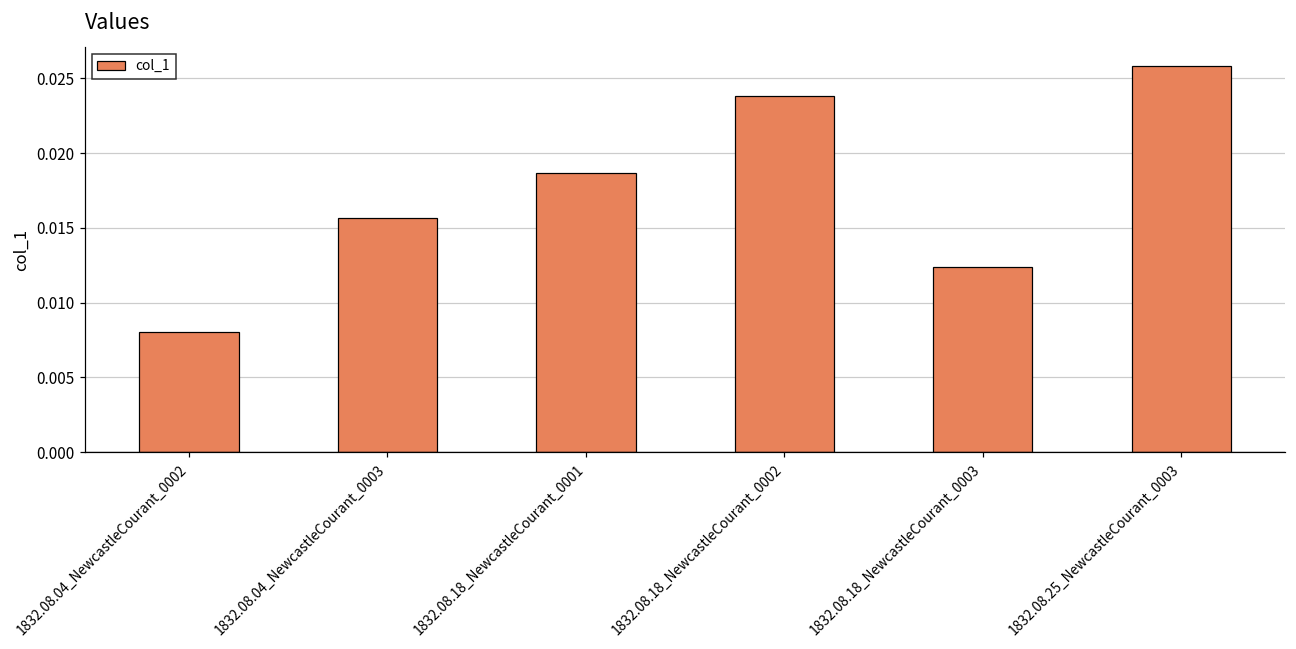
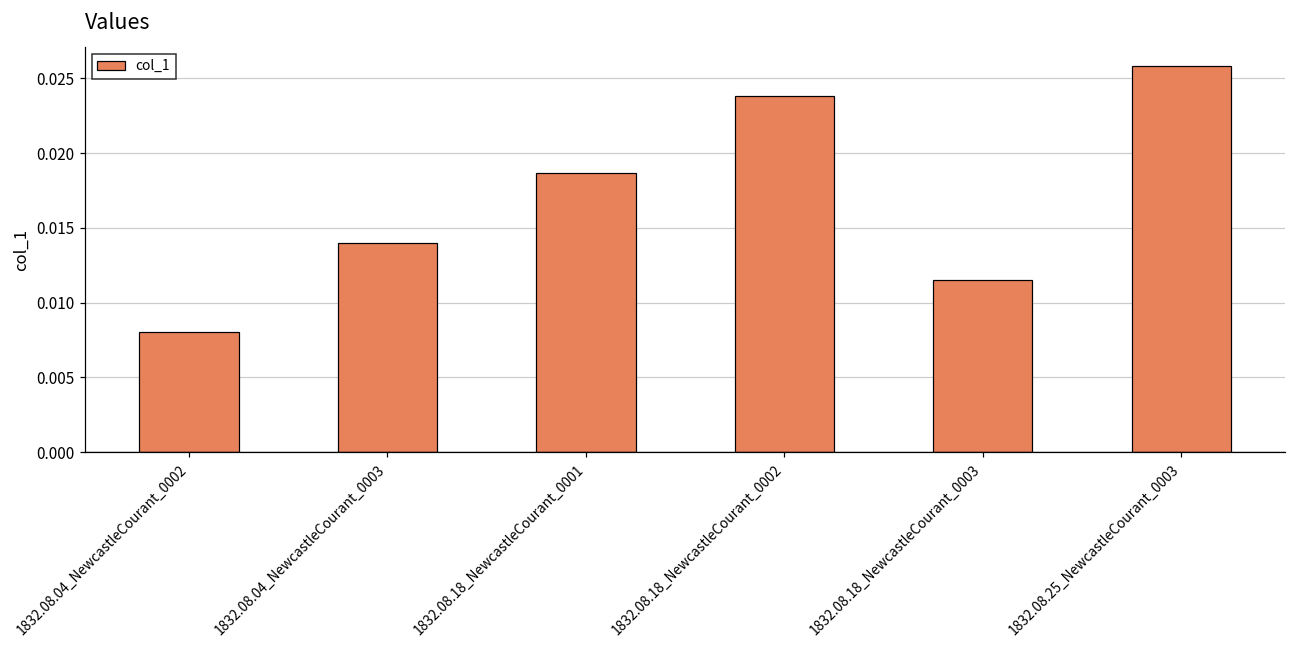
  {
    "1832.08.04_NewcastleCourant_0002": 0.0080,
-   "1832.08.04_NewcastleCourant_0003": 0.0157,
+   "1832.08.04_NewcastleCourant_0003": 0.0140,
    "1832.08.18_NewcastleCourant_0001": 0.0187,
    "1832.08.18_NewcastleCourant_0002": 0.0238,
-   "1832.08.18_NewcastleCourant_0003": 0.0124,
+   "1832.08.18_NewcastleCourant_0003": 0.0115,
    "1832.08.25_NewcastleCourant_0003": 0.0258
  }
